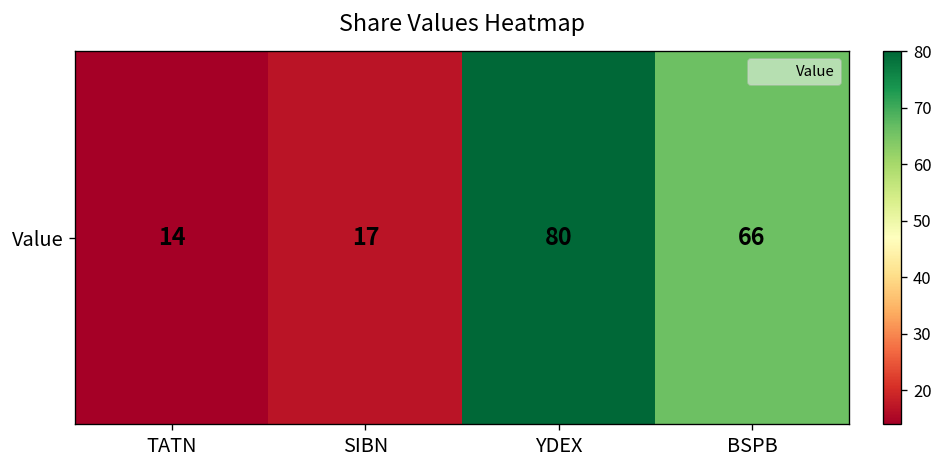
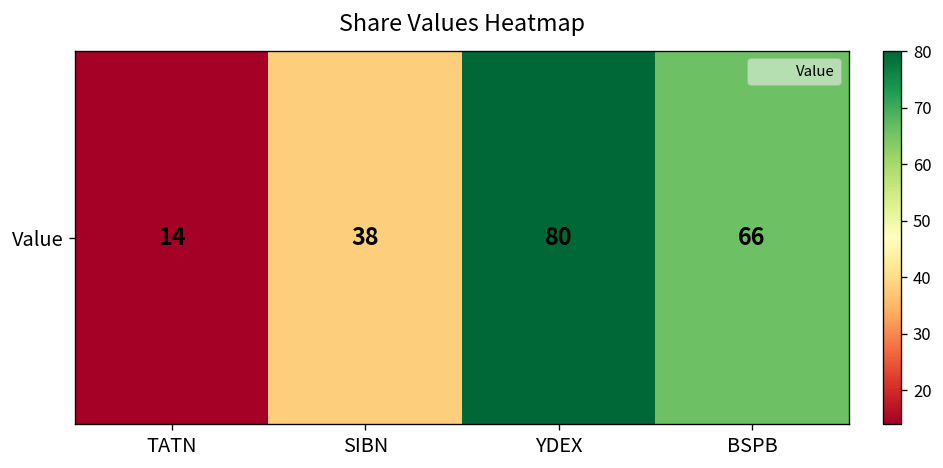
  {
    "Value": {
      "TATN": 14,
-     "SIBN": 17,
+     "SIBN": 38,
      "YDEX": 80,
      "BSPB": 66
    }
  }
